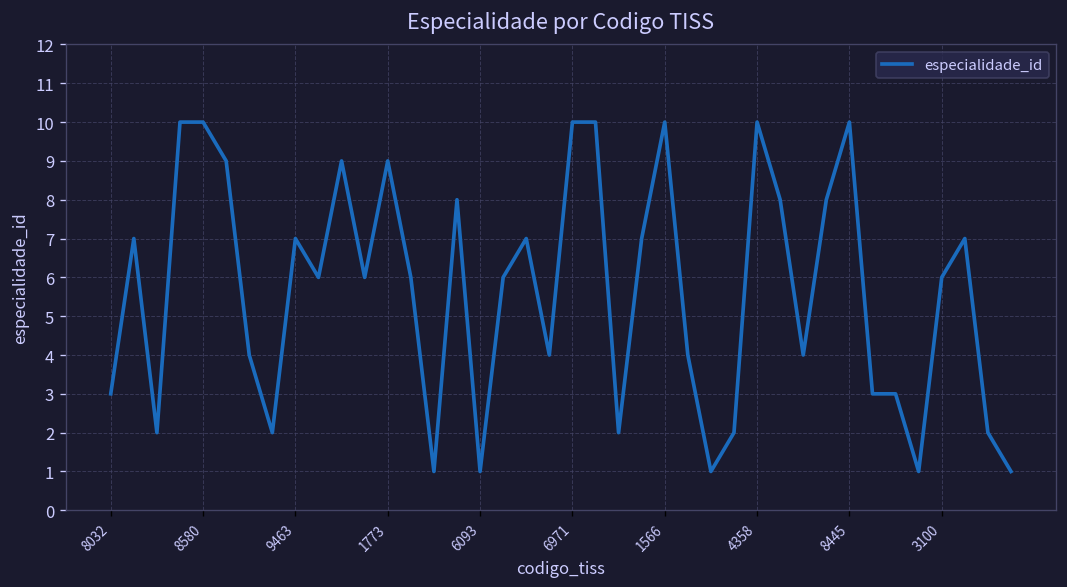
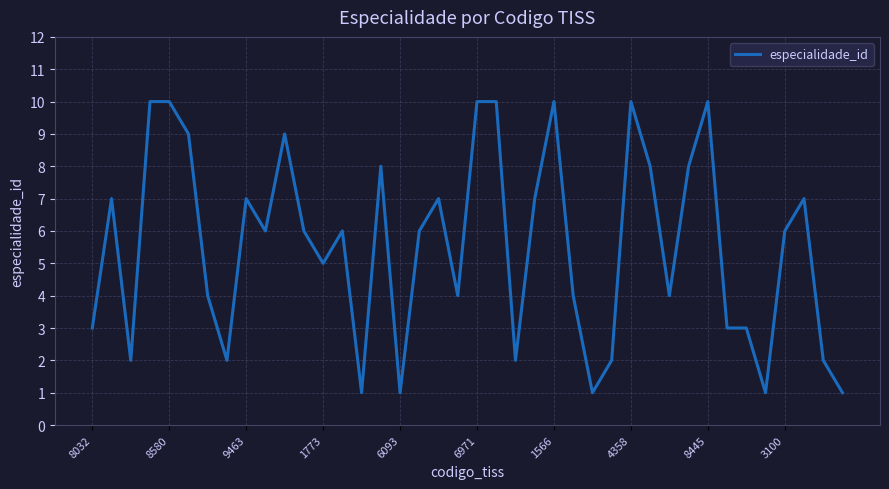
  {
    "8032": 3,
    "8580": 10,
    "9463": 7,
-   "1773": 9,
+   "1773": 5,
    "6093": 1,
    "6971": 10,
    "1566": 10,
    "4358": 10,
    "8445": 10,
    "3100": 6
  }
